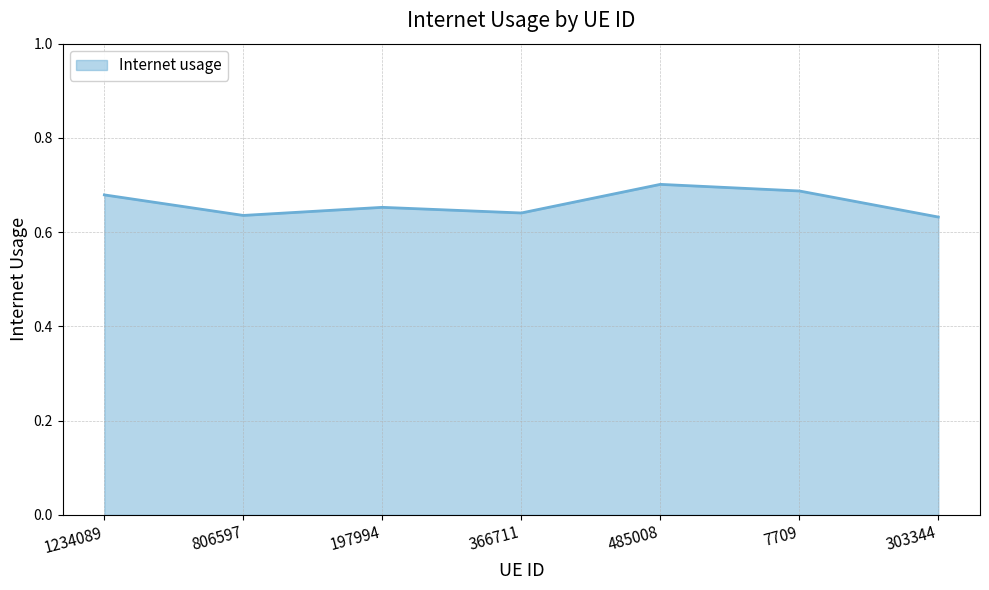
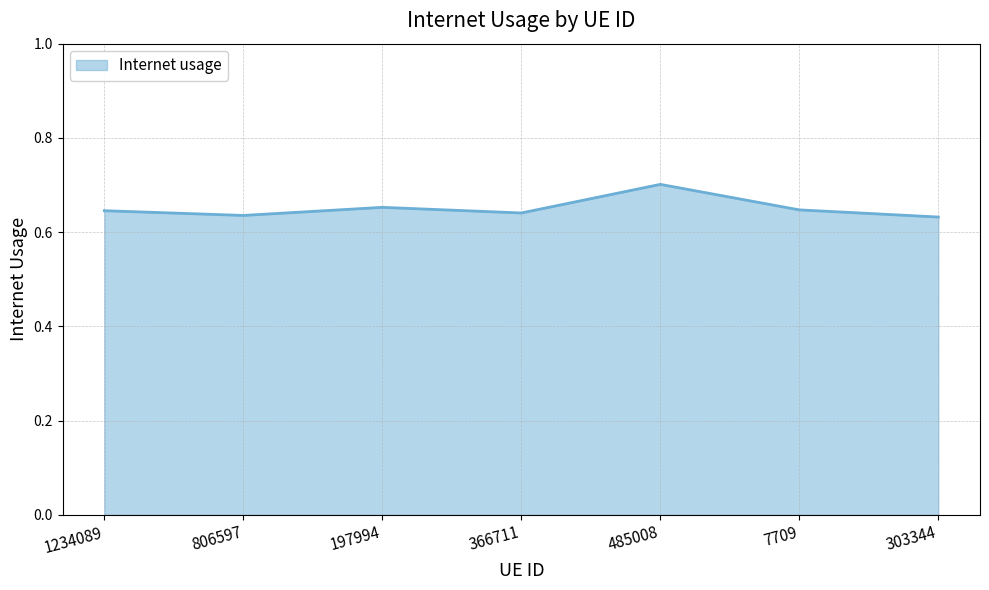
  {
-   "1234089": 0.68,
+   "1234089": 0.65,
    "806597": 0.64,
    "197994": 0.65,
    "366711": 0.64,
    "485008": 0.70,
-   "7709": 0.69,
+   "7709": 0.65,
    "303344": 0.63
  }
